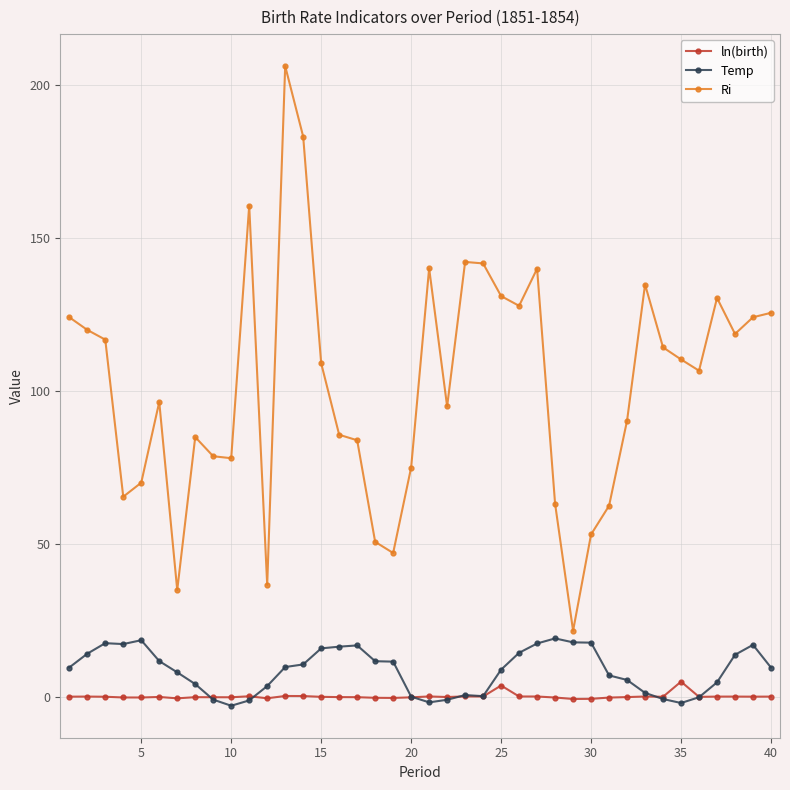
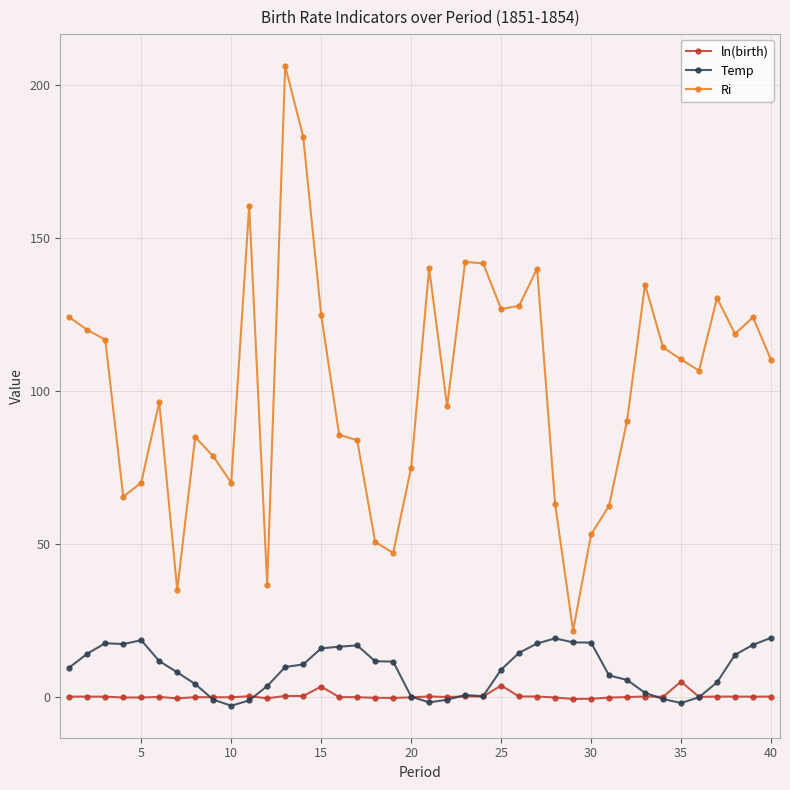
  {
    "ln(birth)": {
      "5": 0,
      "10": 0,
-     "15": 0,
+     "15": 3,
      "25": 4,
      "30": -1,
      "35": 5,
      "40": 0
    },
    "Temp": {
      "5": 19,
      "10": -3,
      "15": 16,
      "25": 9,
      "30": 18,
      "35": -2,
-     "40": 10
+     "40": 19
    },
    "Ri": {
      "5": 70,
-     "10": 78,
-     "15": 109,
+     "10": 70,
+     "15": 125,
      "20": 75,
-     "25": 131,
+     "25": 127,
      "30": 53,
      "35": 110,
-     "40": 126
+     "40": 110
    }
  }
